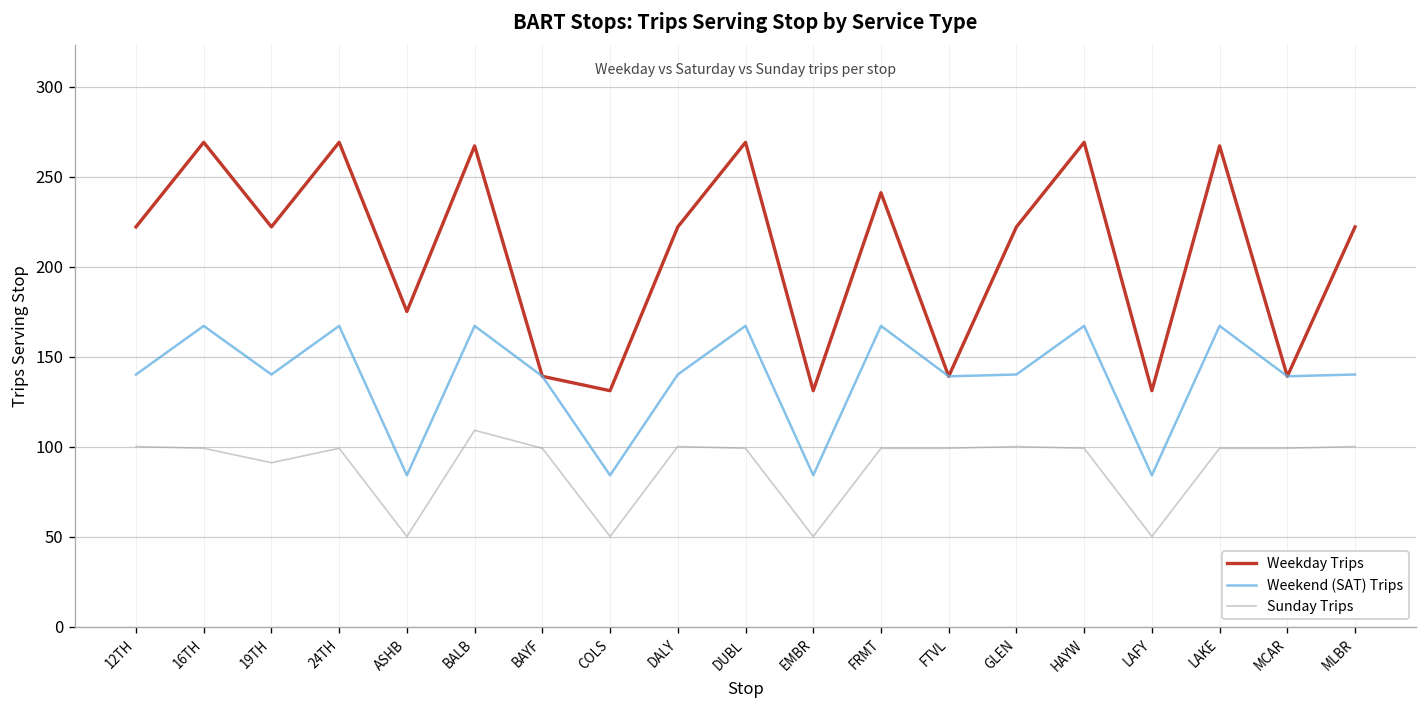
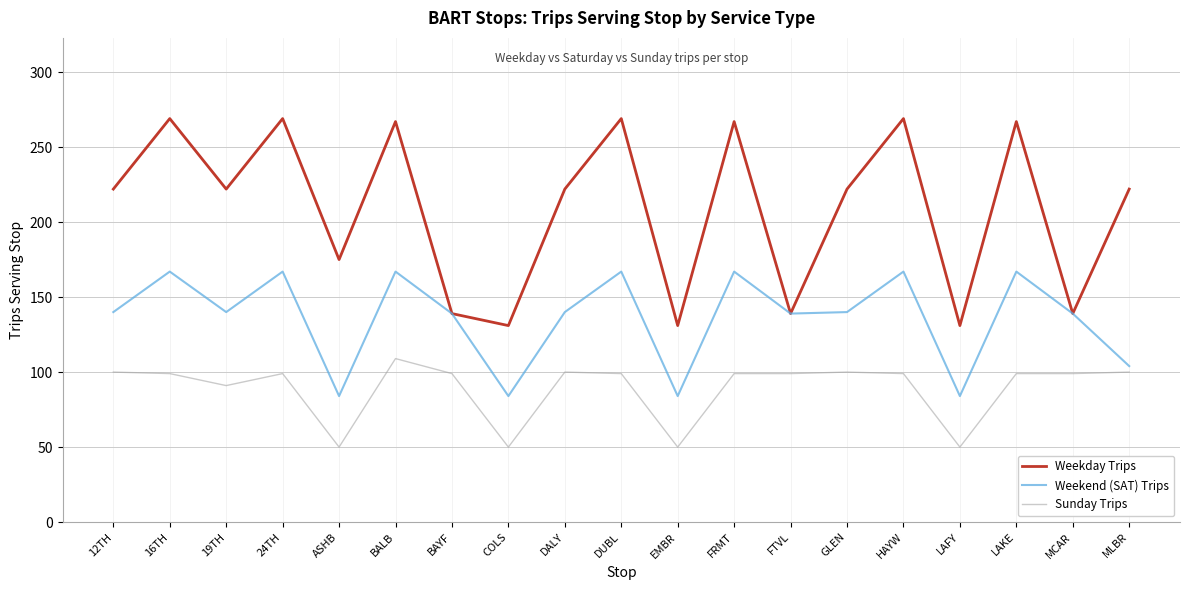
  {
    "Weekday Trips": {
      "12TH": 222,
      "16TH": 269,
      "19TH": 222,
      "24TH": 269,
      "ASHB": 175,
      "BALB": 267,
      "COLS": 131,
      "DALY": 222,
      "DUBL": 269,
      "EMBR": 131,
-     "FRMT": 241,
+     "FRMT": 267,
      "GLEN": 222,
      "HAYW": 269,
      "LAFY": 131,
      "LAKE": 267,
      "MLBR": 222
    },
    "Weekend (SAT) Trips": {
      "12TH": 140,
      "16TH": 167,
      "19TH": 140,
      "24TH": 167,
      "ASHB": 84,
      "BALB": 167,
      "COLS": 84,
      "DALY": 140,
      "DUBL": 167,
      "EMBR": 84,
      "FRMT": 167,
      "GLEN": 140,
      "HAYW": 167,
      "LAFY": 84,
      "LAKE": 167,
-     "MLBR": 140
+     "MLBR": 104
    },
    "Sunday Trips": {
      "12TH": 100,
      "16TH": 99,
      "19TH": 91,
      "24TH": 99,
      "ASHB": 50,
      "BALB": 109,
      "BAYF": 99,
      "COLS": 50,
      "DALY": 100,
      "DUBL": 99,
      "EMBR": 50,
      "FRMT": 99,
      "FTVL": 99,
      "GLEN": 100,
      "HAYW": 99,
      "LAFY": 50,
      "LAKE": 99,
      "MCAR": 99,
      "MLBR": 100
    }
  }
